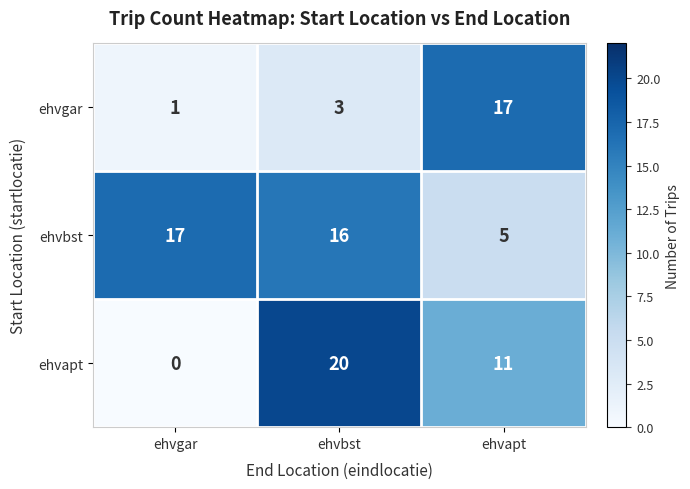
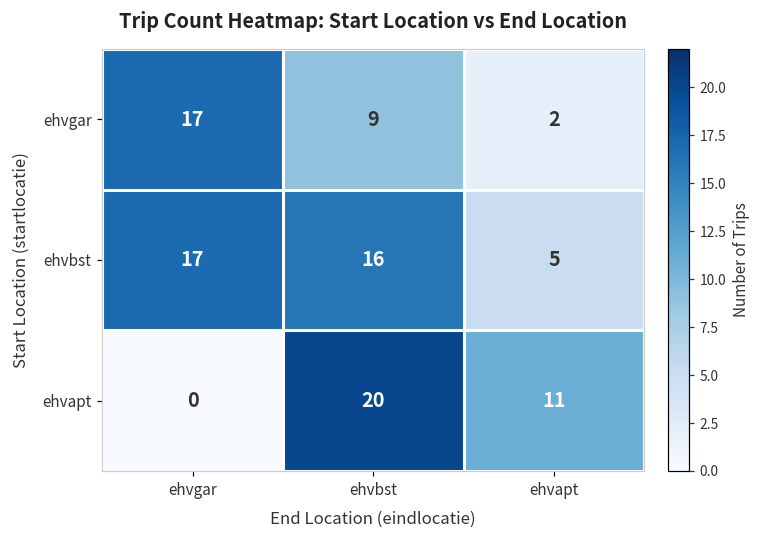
  {
    "ehvgar": {
-     "ehvgar": 1,
-     "ehvbst": 3,
-     "ehvapt": 17
+     "ehvgar": 17,
+     "ehvbst": 9,
+     "ehvapt": 2
    },
    "ehvbst": {
      "ehvgar": 17,
      "ehvbst": 16,
      "ehvapt": 5
    },
    "ehvapt": {
      "ehvgar": 0,
      "ehvbst": 20,
      "ehvapt": 11
    }
  }
